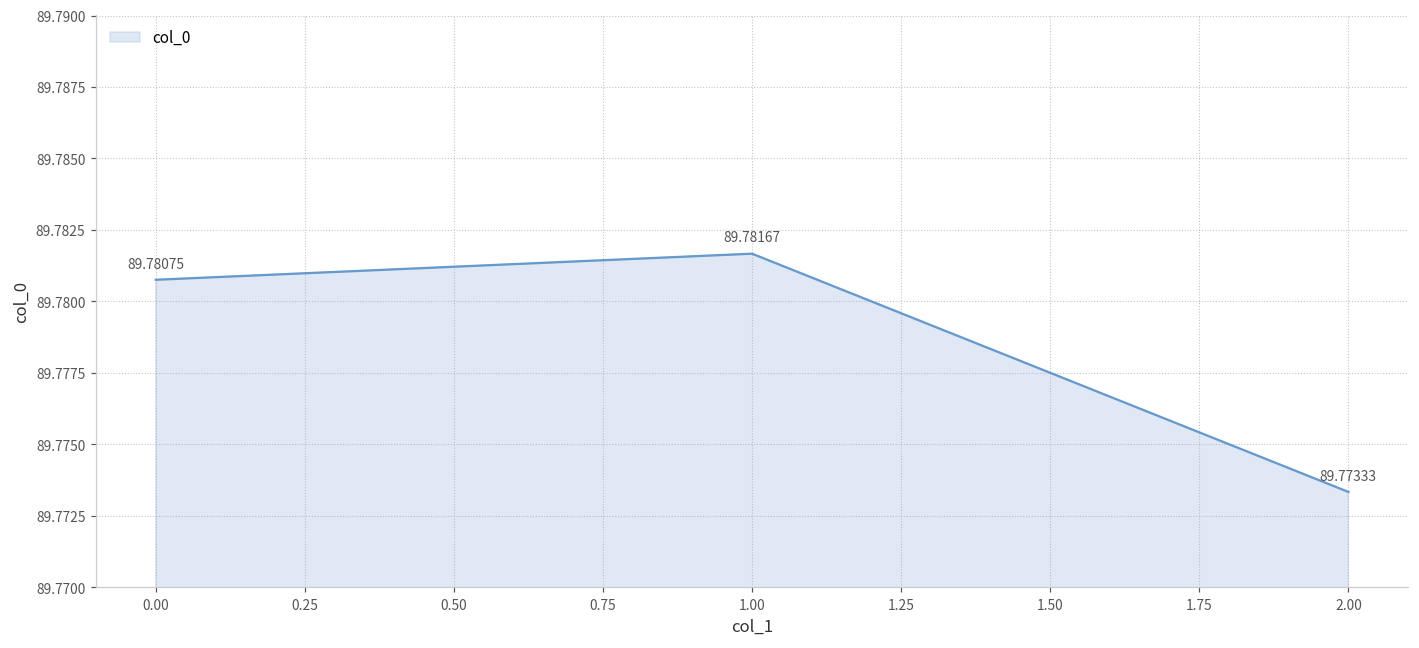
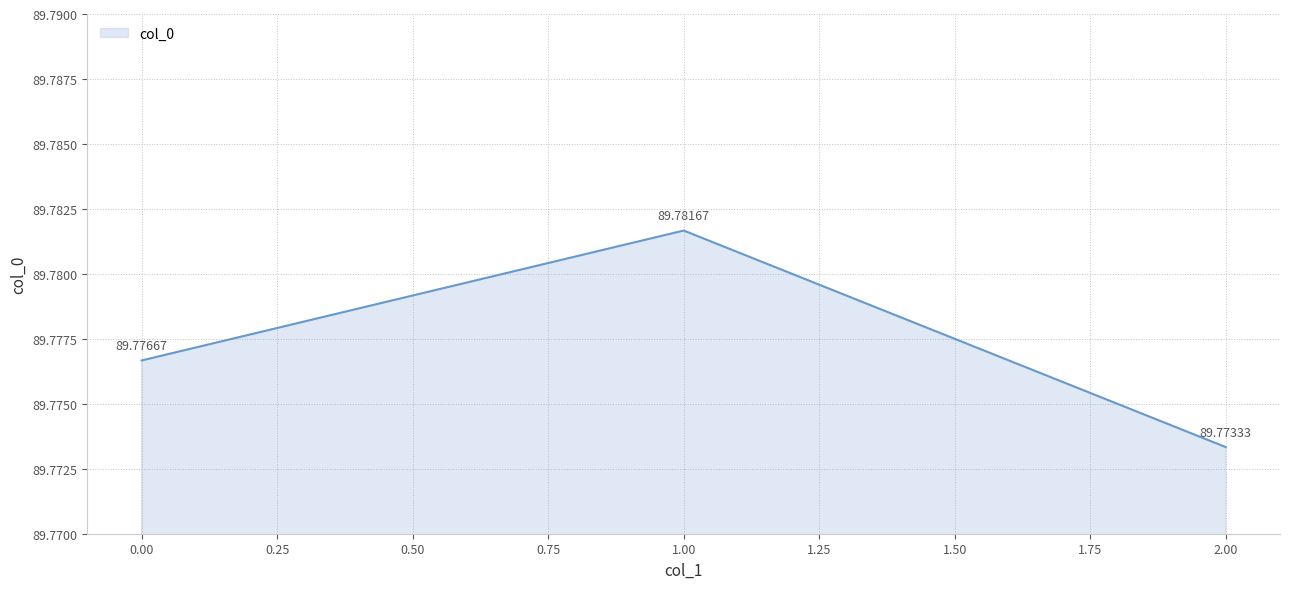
  {
-   "0.00": 89.78075,
+   "0.00": 89.77667,
    "1.00": 89.78167,
    "2.00": 89.77333
  }
